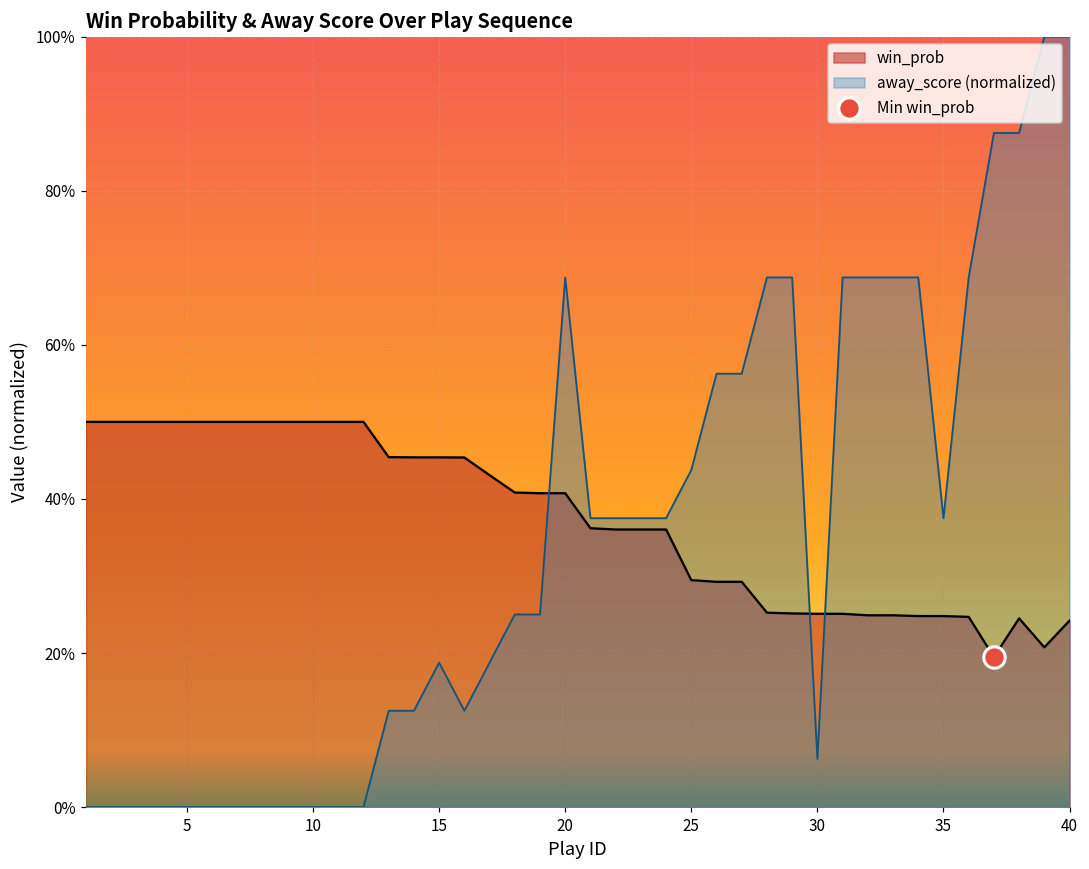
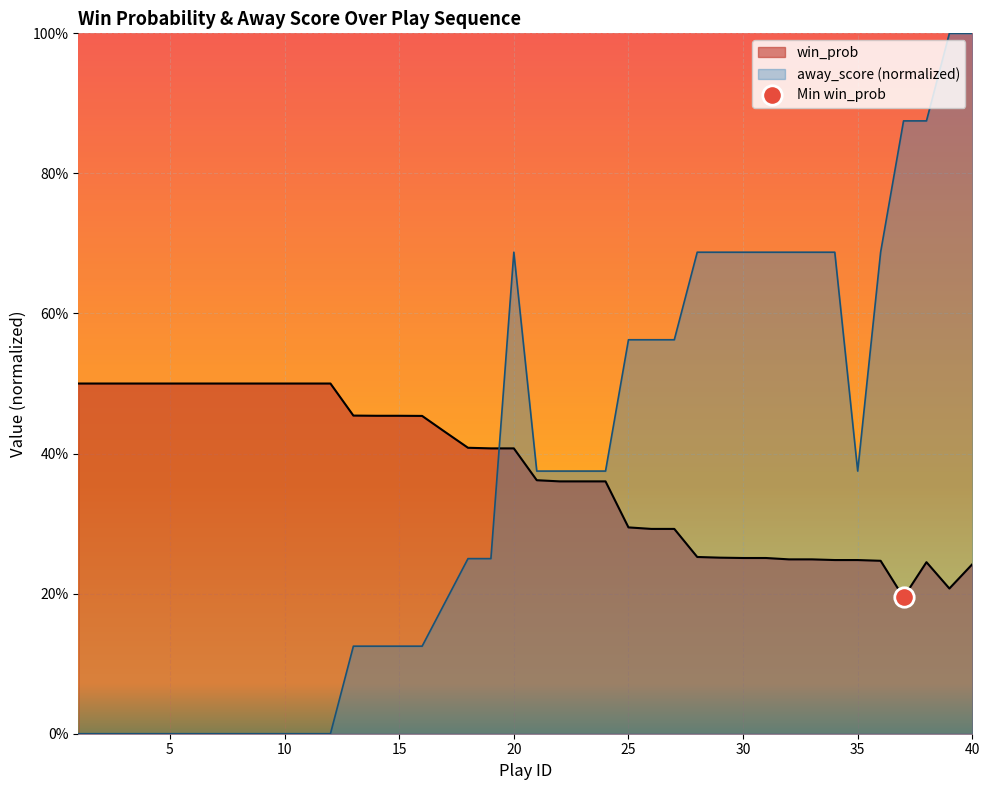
  {
    "away_score (normalized)": {
      "5": "0%",
      "10": "0%",
-     "15": "19%",
+     "15": "13%",
      "20": "69%",
-     "25": "44%",
-     "30": "6%",
+     "25": "56%",
+     "30": "69%",
      "35": "38%",
      "40": "100%"
    }
  }
